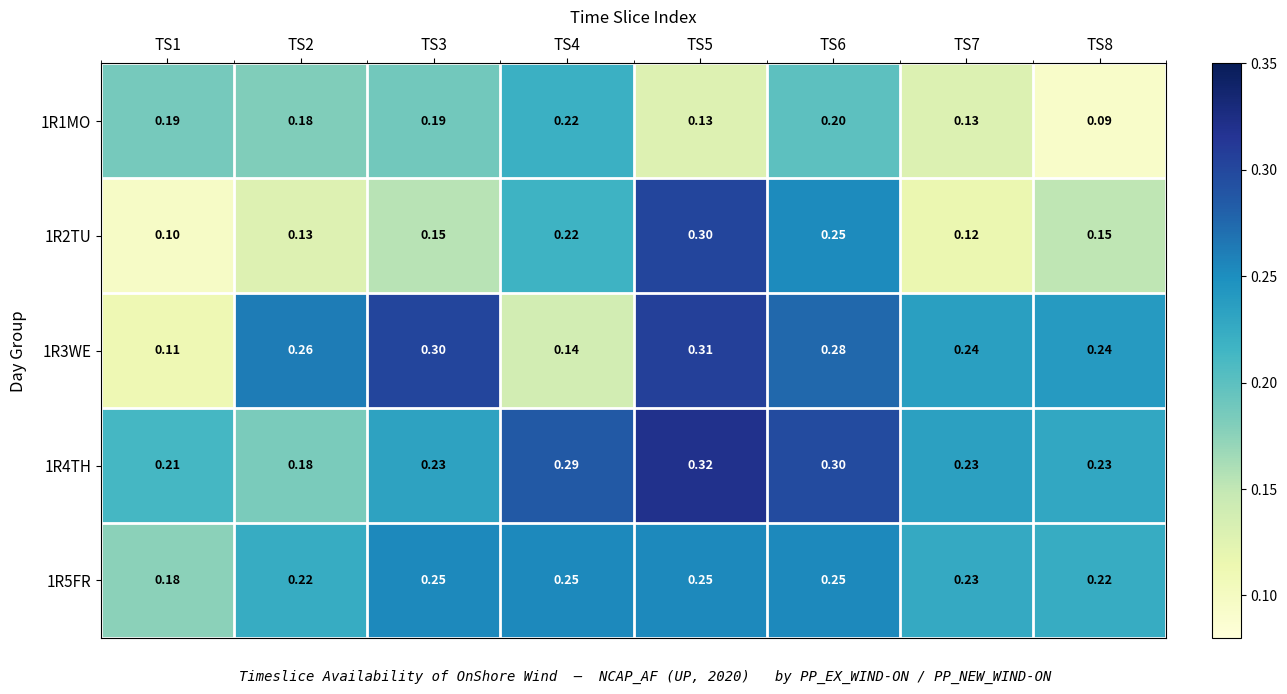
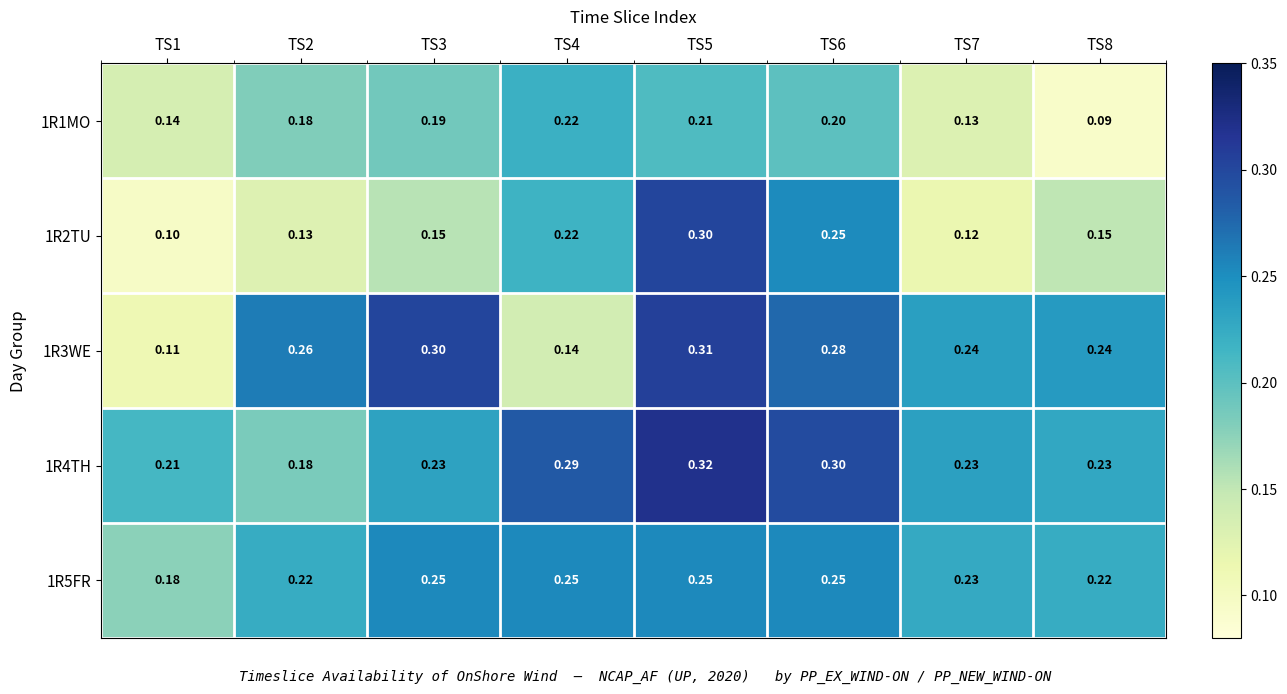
  {
    "1R1MO": {
-     "TS1": 0.19,
+     "TS1": 0.14,
      "TS2": 0.18,
      "TS3": 0.19,
      "TS4": 0.22,
-     "TS5": 0.13,
+     "TS5": 0.21,
      "TS6": 0.20,
      "TS7": 0.13,
      "TS8": 0.09
    },
    "1R2TU": {
      "TS1": 0.10,
      "TS2": 0.13,
      "TS3": 0.15,
      "TS4": 0.22,
      "TS5": 0.30,
      "TS6": 0.25,
      "TS7": 0.12,
      "TS8": 0.15
    },
    "1R3WE": {
      "TS1": 0.11,
      "TS2": 0.26,
      "TS3": 0.30,
      "TS4": 0.14,
      "TS5": 0.31,
      "TS6": 0.28,
      "TS7": 0.24,
      "TS8": 0.24
    },
    "1R4TH": {
      "TS1": 0.21,
      "TS2": 0.18,
      "TS3": 0.23,
      "TS4": 0.29,
      "TS5": 0.32,
      "TS6": 0.30,
      "TS7": 0.23,
      "TS8": 0.23
    },
    "1R5FR": {
      "TS1": 0.18,
      "TS2": 0.22,
      "TS3": 0.25,
      "TS4": 0.25,
      "TS5": 0.25,
      "TS6": 0.25,
      "TS7": 0.23,
      "TS8": 0.22
    }
  }
